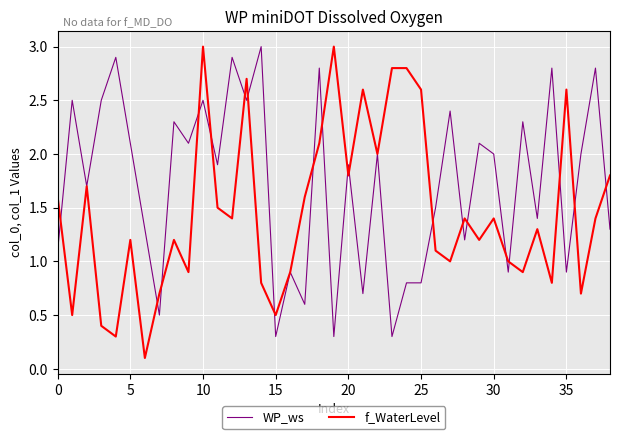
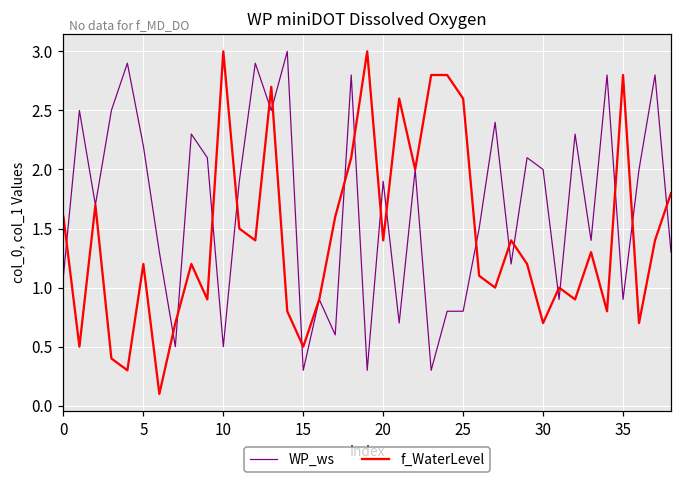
  {
    "WP_ws": {
      "0": 1.1,
-     "5": 2.1,
-     "10": 2.5,
+     "5": 2.2,
+     "10": 0.5,
      "15": 0.3,
      "20": 1.9,
      "25": 0.8,
      "30": 2.0,
      "35": 0.9
    },
    "f_WaterLevel": {
      "0": 1.6,
      "5": 1.2,
      "10": 3.0,
      "15": 0.5,
-     "20": 1.8,
+     "20": 1.4,
      "25": 2.6,
-     "30": 1.4,
-     "35": 2.6
+     "30": 0.7,
+     "35": 2.8
    }
  }
